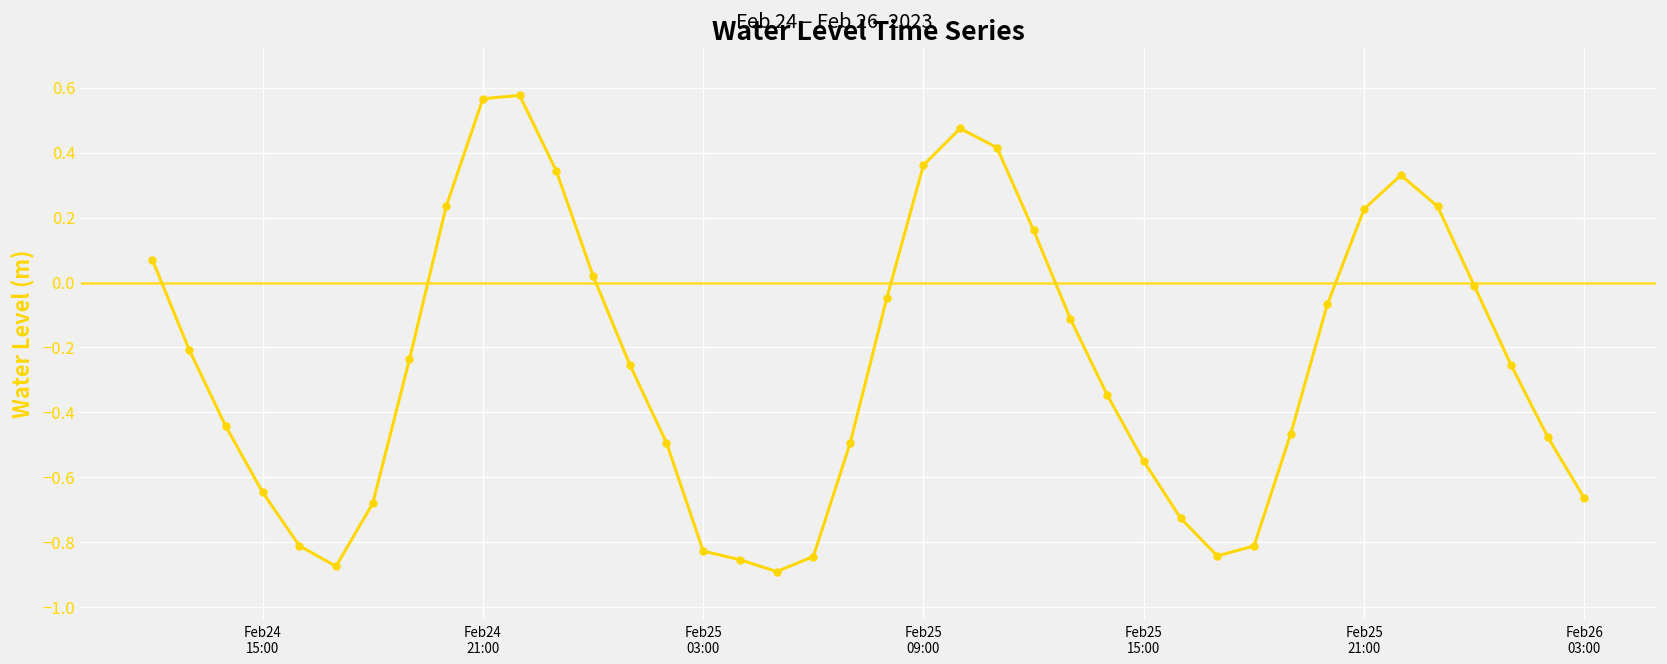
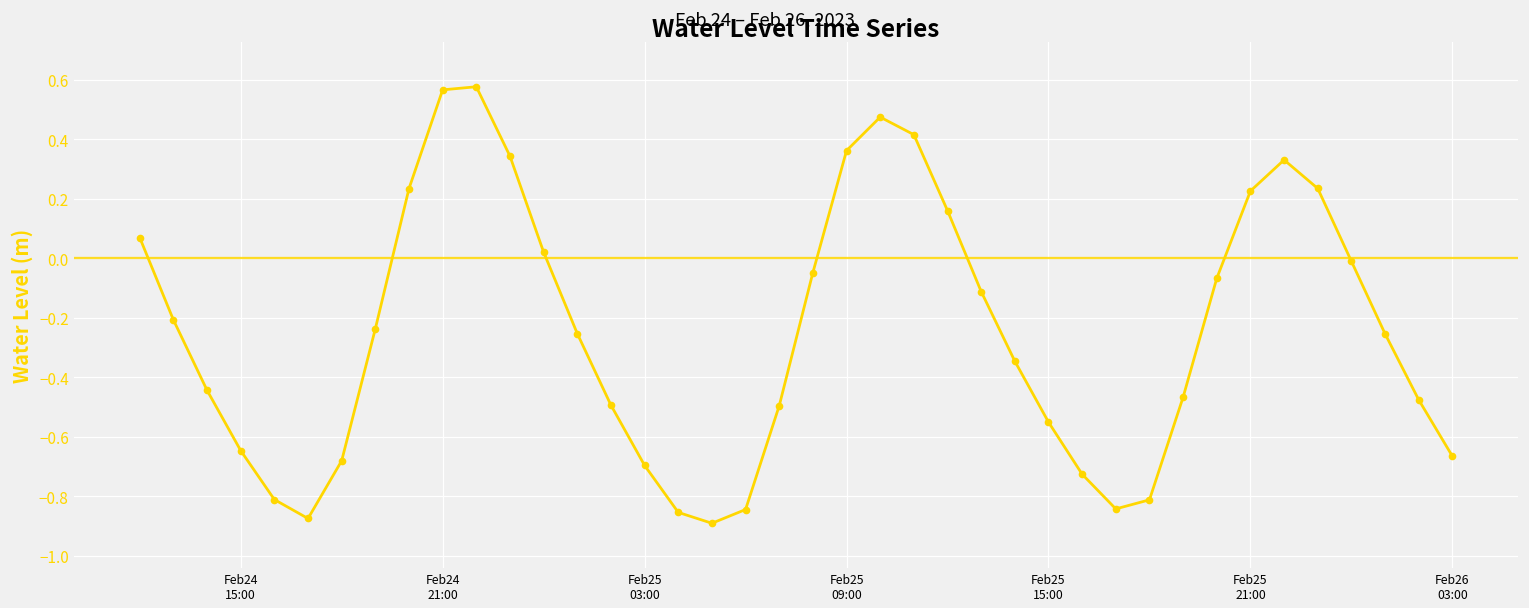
  {
    "Feb24 15:00": -0.65,
    "Feb24 21:00": 0.57,
-   "Feb25 03:00": -0.83,
+   "Feb25 03:00": -0.70,
    "Feb25 09:00": 0.36,
    "Feb25 15:00": -0.55,
    "Feb25 21:00": 0.23,
    "Feb26 03:00": -0.67
  }
